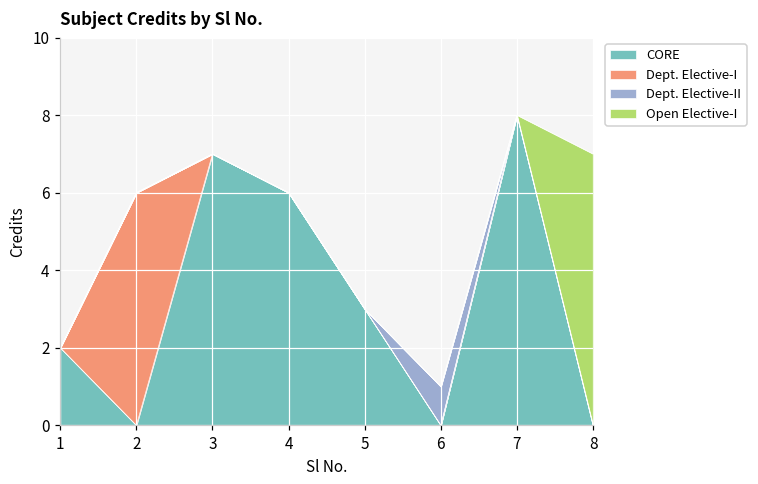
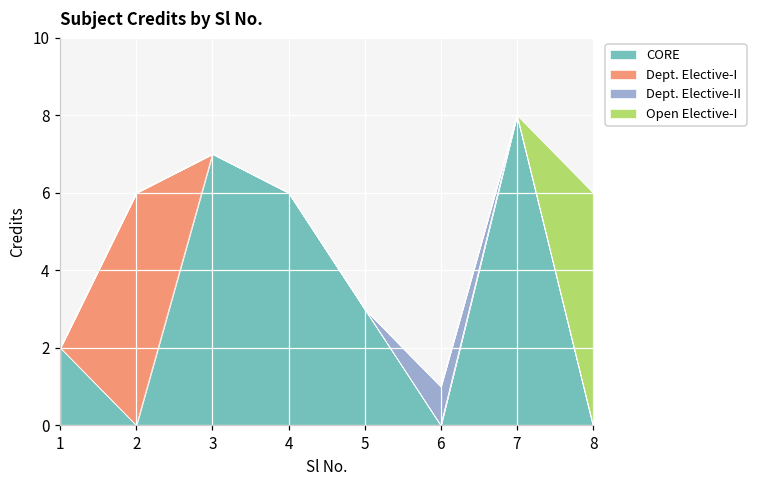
  {
    "Open Elective-I": {
-     "8": 7
+     "8": 6
    }
  }
